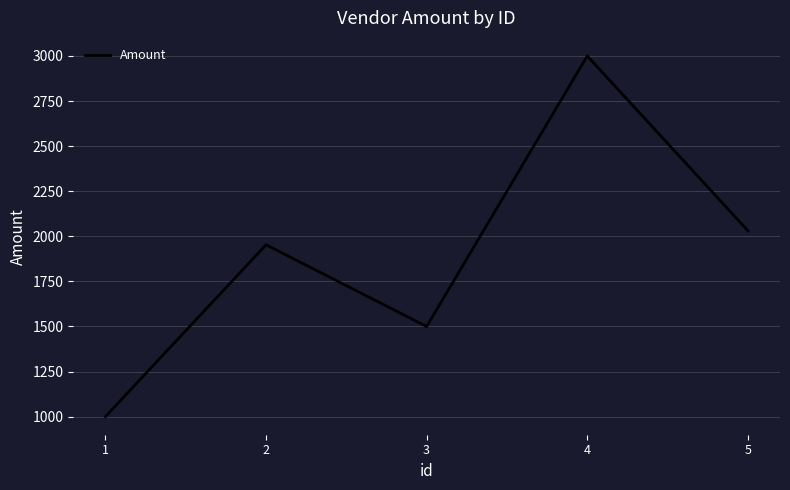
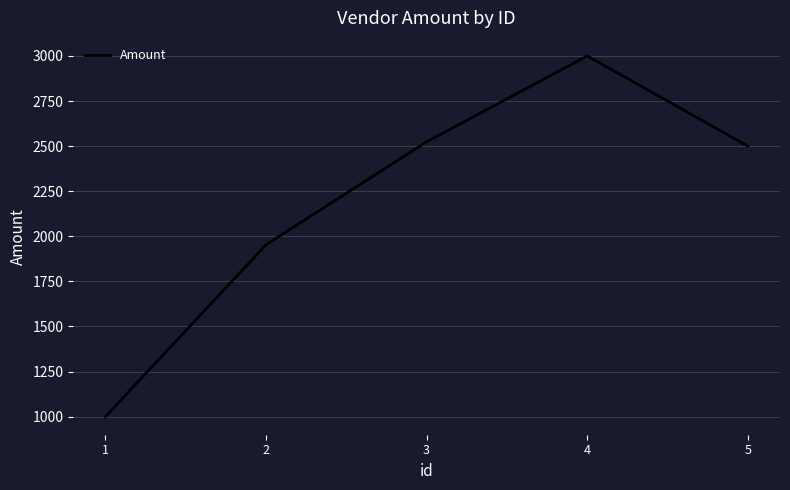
  {
    "1": 1000,
    "2": 1950,
-   "3": 1500,
+   "3": 2520,
    "4": 3000,
-   "5": 2030
+   "5": 2500
  }
